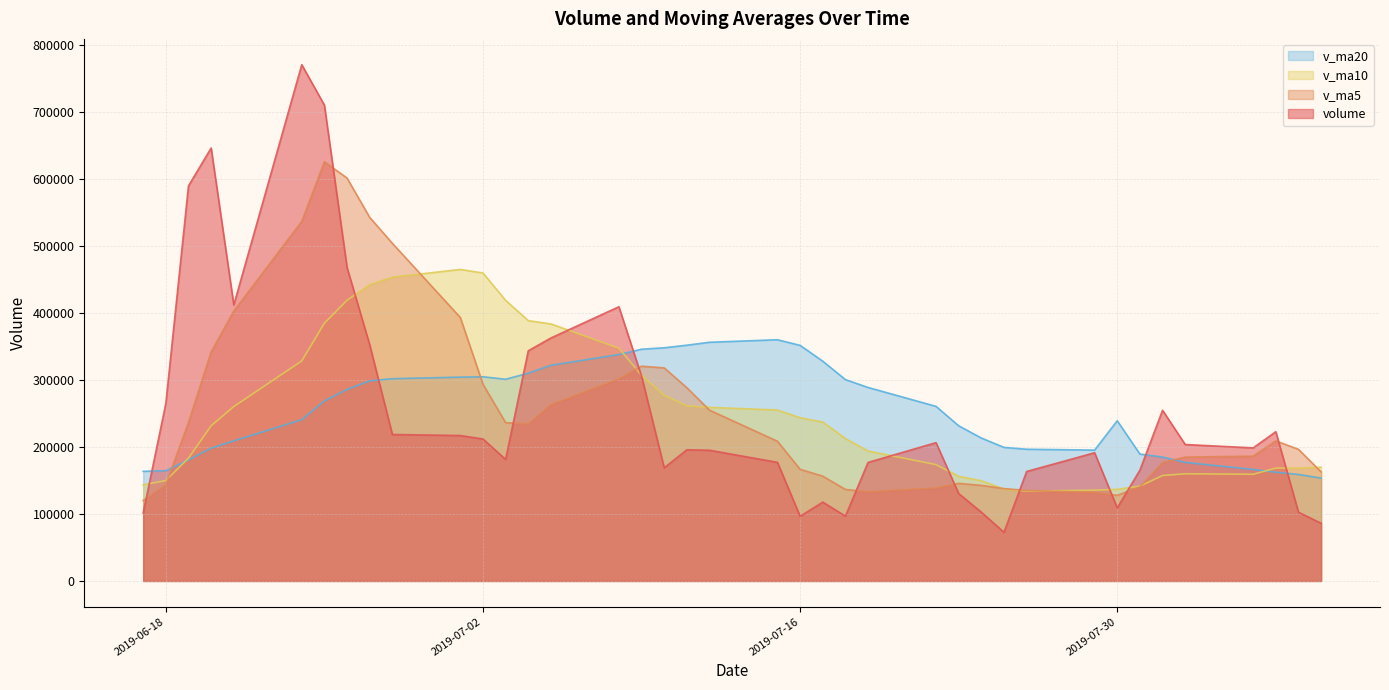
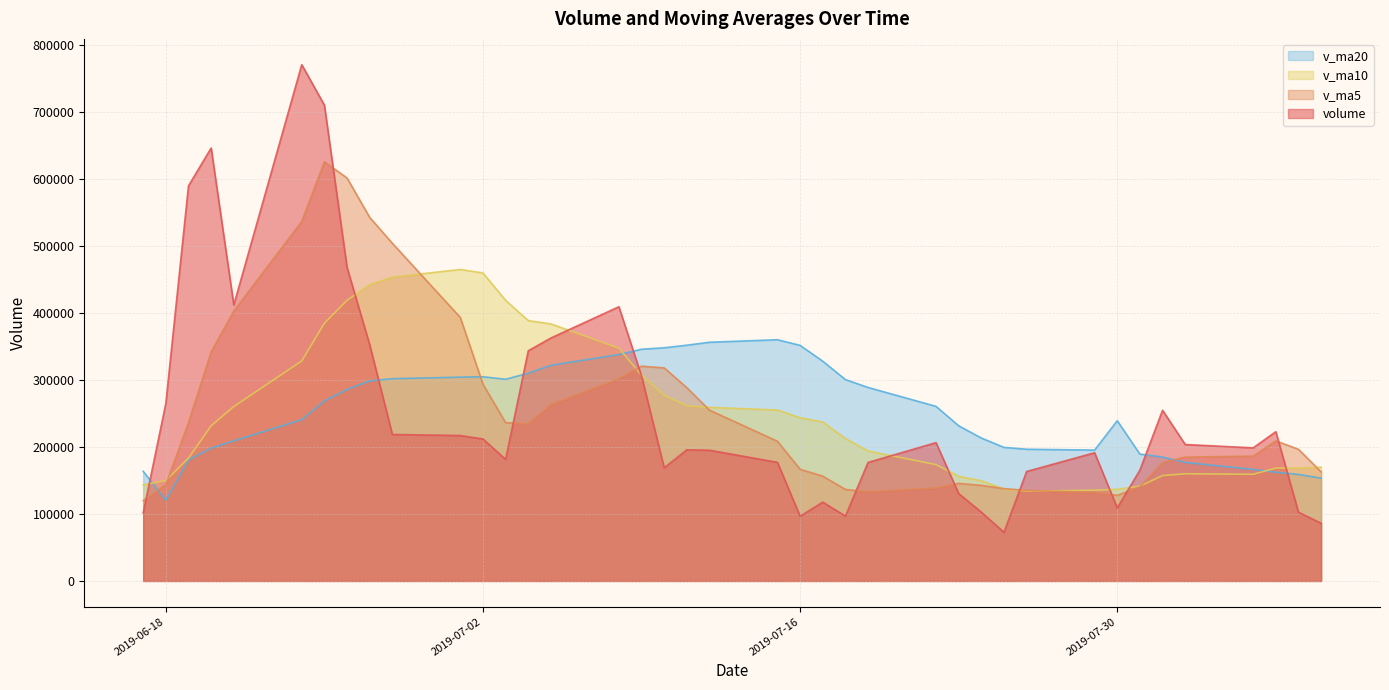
  {
    "v_ma20": {
-     "2019-06-18": 160000,
+     "2019-06-18": 120000,
      "2019-07-02": 300000,
      "2019-07-16": 350000,
      "2019-07-30": 240000
    }
  }
